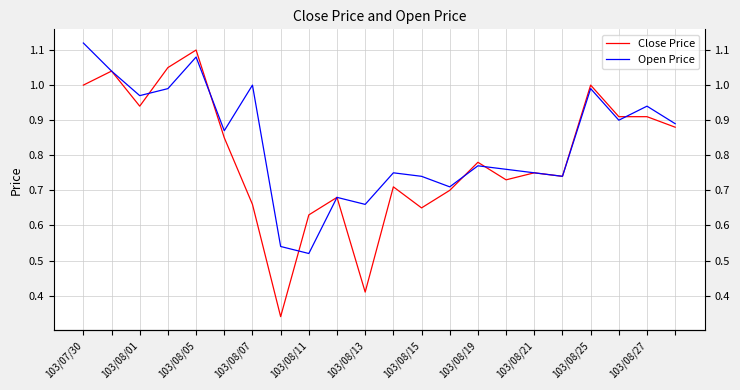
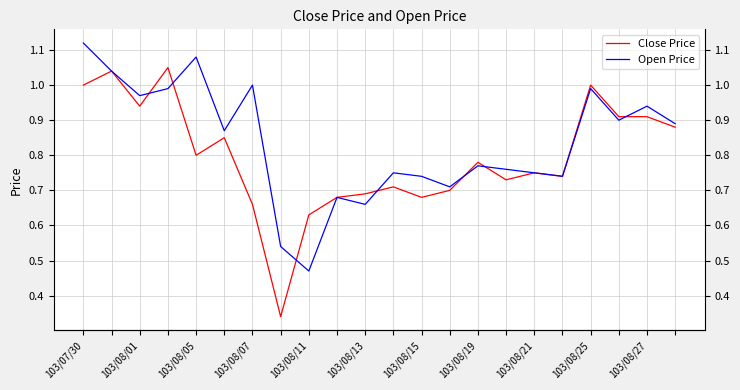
  {
    "Close Price": {
      "103/07/30": 1.00,
      "103/08/01": 0.94,
-     "103/08/05": 1.1,
+     "103/08/05": 0.8,
      "103/08/07": 0.66,
      "103/08/11": 0.63,
-     "103/08/13": 0.41,
-     "103/08/15": 0.65,
+     "103/08/13": 0.69,
+     "103/08/15": 0.68,
      "103/08/19": 0.78,
      "103/08/25": 1.00,
      "103/08/27": 0.91
    },
    "Open Price": {
      "103/07/30": 1.12,
      "103/08/01": 0.97,
      "103/08/05": 1.08,
      "103/08/07": 1.00,
-     "103/08/11": 0.52,
+     "103/08/11": 0.47,
      "103/08/13": 0.66,
      "103/08/15": 0.74,
      "103/08/19": 0.77,
      "103/08/25": 0.99,
      "103/08/27": 0.94
    }
  }
